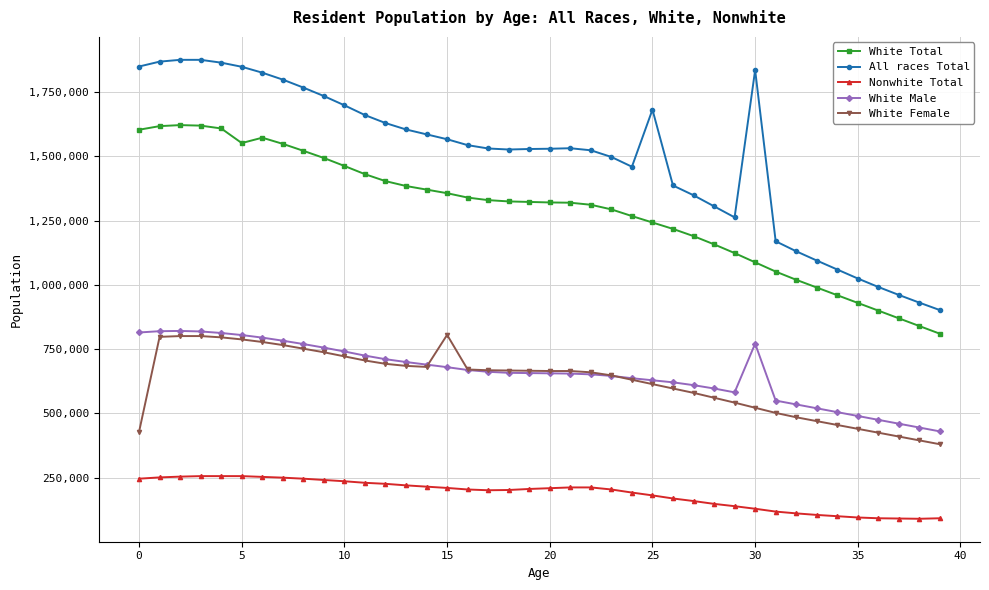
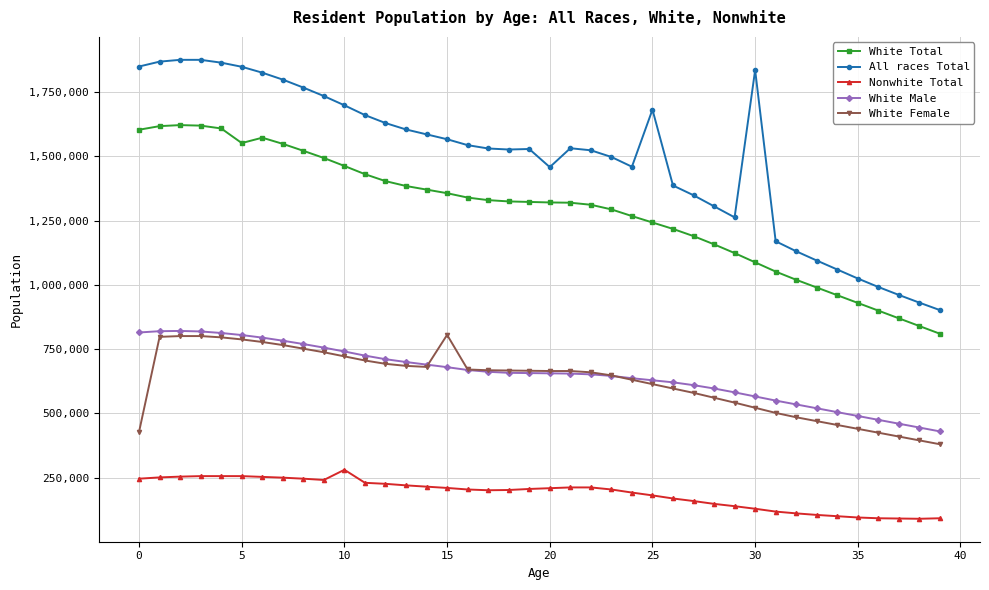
  {
    "White Total": {
      "0": "1,600,000",
      "5": "1,550,000",
      "10": "1,460,000",
      "15": "1,360,000",
      "20": "1,320,000",
      "25": "1,240,000",
      "30": "1,090,000",
      "35": "930,000"
    },
    "All races Total": {
      "0": "1,850,000",
      "5": "1,850,000",
      "10": "1,700,000",
      "15": "1,570,000",
-     "20": "1,530,000",
+     "20": "1,460,000",
      "25": "1,680,000",
      "30": "1,840,000",
      "35": "1,030,000"
    },
    "Nonwhite Total": {
      "0": "250,000",
      "5": "260,000",
-     "10": "240,000",
+     "10": "280,000",
      "15": "210,000",
      "20": "210,000",
      "25": "180,000",
      "30": "130,000",
      "35": "100,000"
    },
    "White Male": {
      "0": "820,000",
      "5": "810,000",
      "10": "740,000",
      "15": "680,000",
      "25": "630,000",
-     "30": "770,000",
+     "30": "570,000",
      "35": "490,000"
    },
    "White Female": {
      "0": "430,000",
      "5": "790,000",
      "10": "720,000",
      "15": "810,000",
      "25": "610,000",
      "30": "520,000",
      "35": "440,000"
    }
  }
